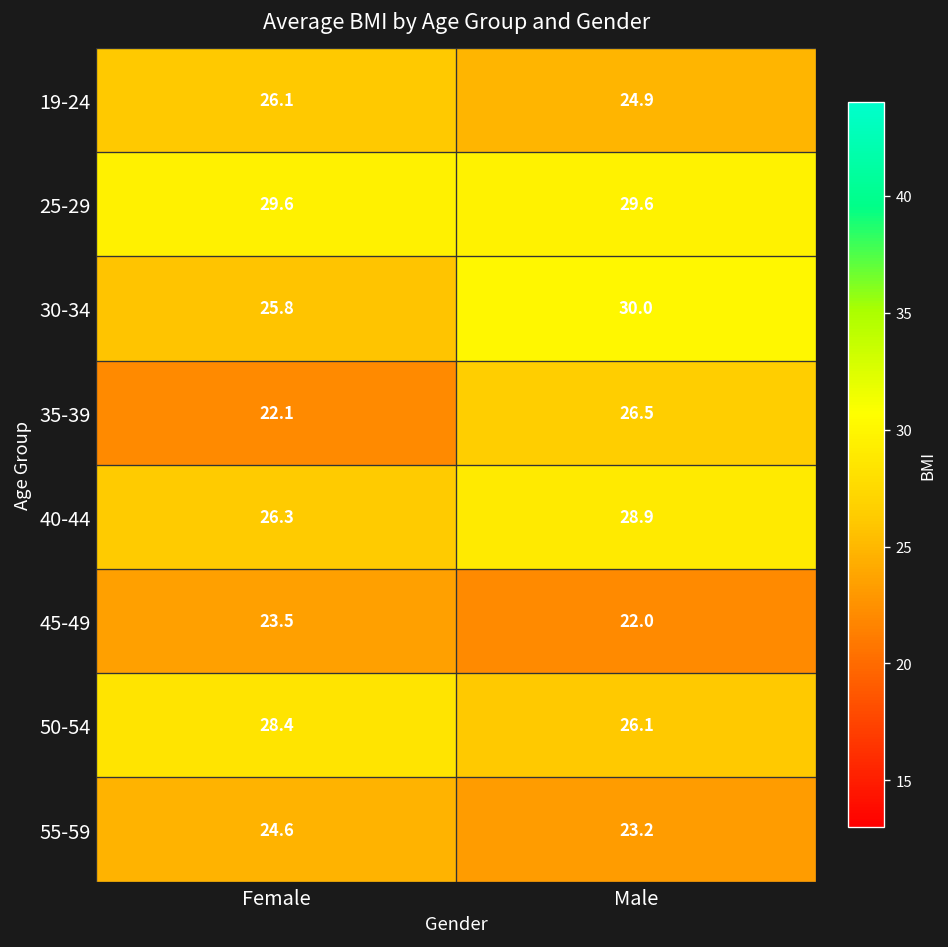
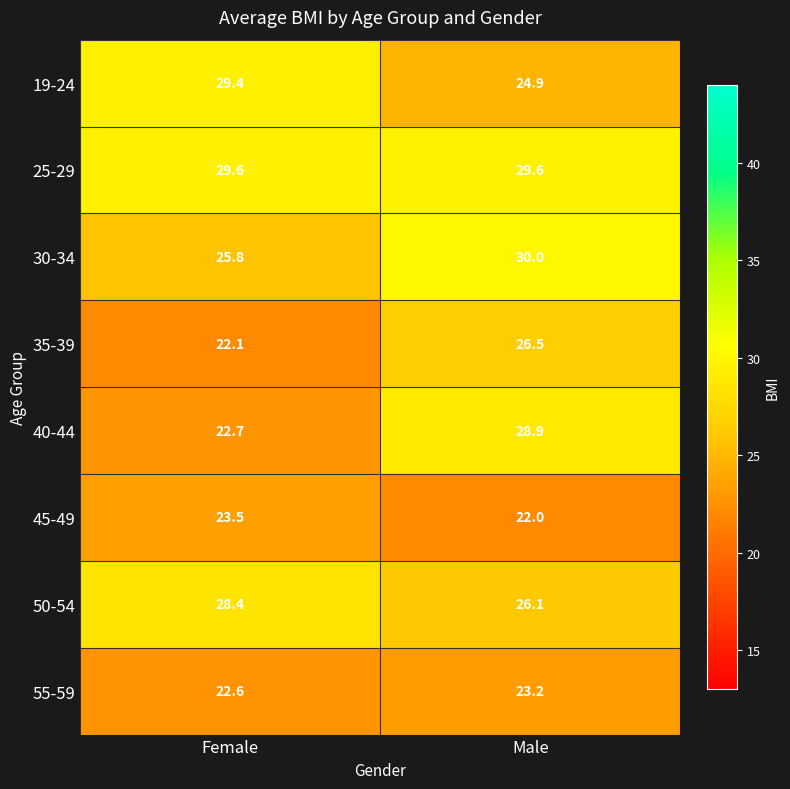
  {
    "19-24": {
-     "Female": 26.1,
+     "Female": 29.4,
      "Male": 24.9
    },
    "25-29": {
      "Female": 29.6,
      "Male": 29.6
    },
    "30-34": {
      "Female": 25.8,
      "Male": 30.0
    },
    "35-39": {
      "Female": 22.1,
      "Male": 26.5
    },
    "40-44": {
-     "Female": 26.3,
+     "Female": 22.7,
      "Male": 28.9
    },
    "45-49": {
      "Female": 23.5,
      "Male": 22.0
    },
    "50-54": {
      "Female": 28.4,
      "Male": 26.1
    },
    "55-59": {
-     "Female": 24.6,
+     "Female": 22.6,
      "Male": 23.2
    }
  }
